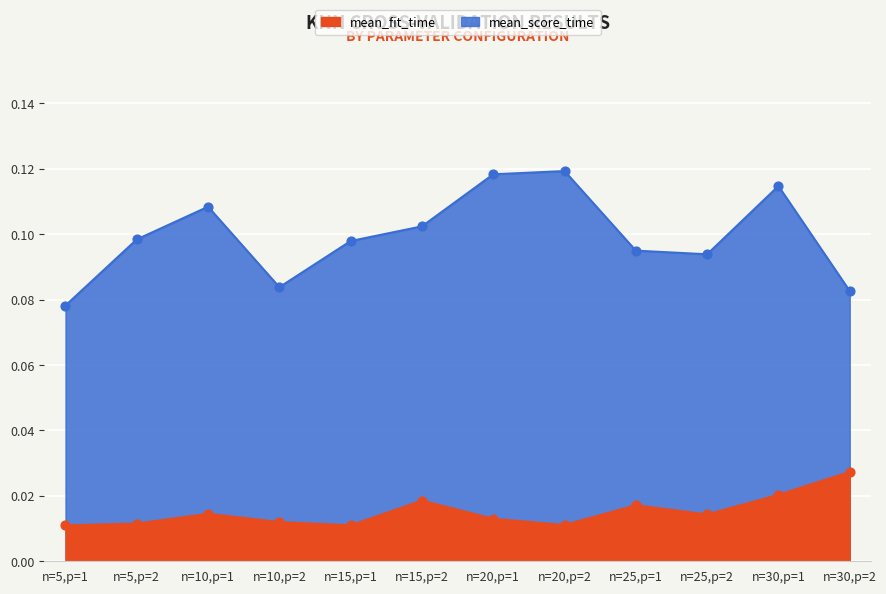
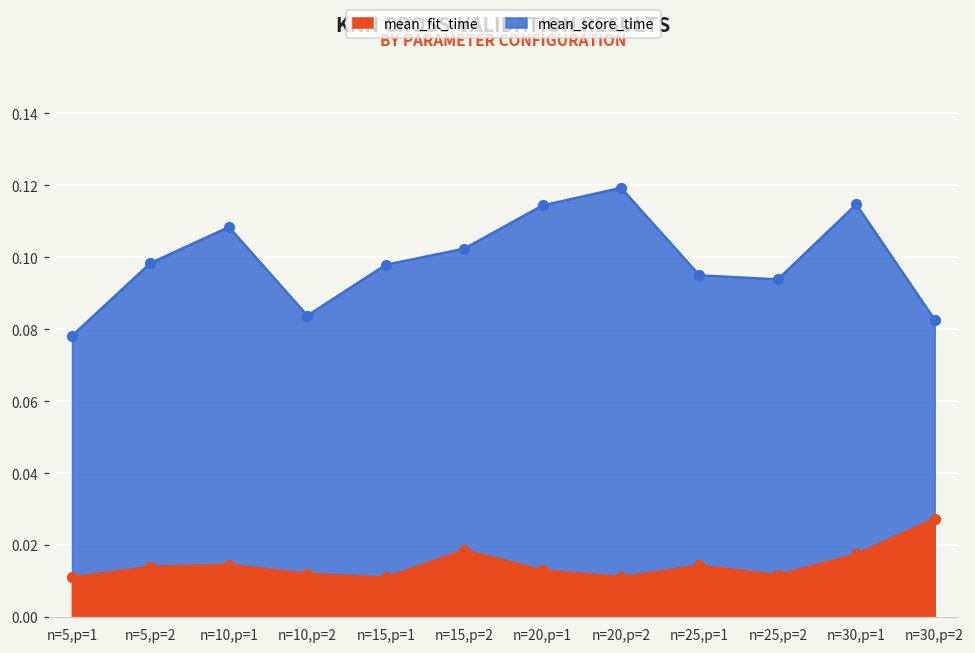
  {
    "mean_fit_time": {
      "n=5,p=1": 0.011,
-     "n=5,p=2": 0.012,
+     "n=5,p=2": 0.014,
      "n=10,p=1": 0.015,
      "n=10,p=2": 0.012,
      "n=15,p=1": 0.011,
      "n=15,p=2": 0.019,
      "n=20,p=1": 0.013,
      "n=20,p=2": 0.011,
-     "n=25,p=1": 0.017,
-     "n=25,p=2": 0.014,
-     "n=30,p=1": 0.020,
+     "n=25,p=1": 0.014,
+     "n=25,p=2": 0.012,
+     "n=30,p=1": 0.017,
      "n=30,p=2": 0.027
    },
    "mean_score_time": {
      "n=5,p=1": 0.078,
      "n=5,p=2": 0.098,
      "n=10,p=1": 0.108,
      "n=10,p=2": 0.084,
      "n=15,p=1": 0.098,
      "n=15,p=2": 0.102,
-     "n=20,p=1": 0.118,
+     "n=20,p=1": 0.114,
      "n=20,p=2": 0.119,
      "n=25,p=1": 0.095,
      "n=25,p=2": 0.094,
      "n=30,p=1": 0.115,
      "n=30,p=2": 0.083
    }
  }
